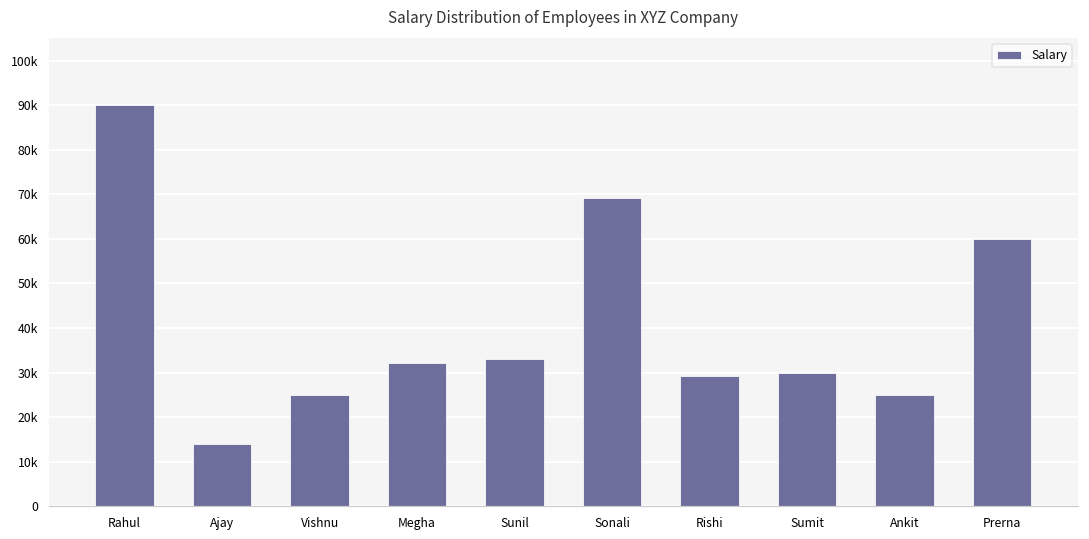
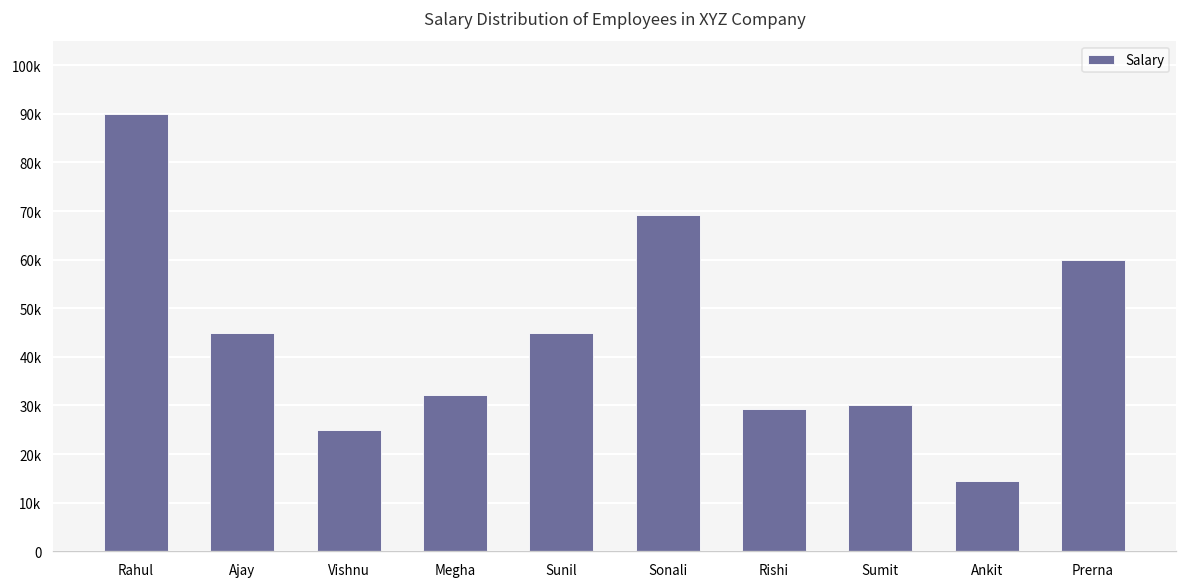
  {
    "Rahul": 90000,
-   "Ajay": 14000,
+   "Ajay": 45000,
    "Vishnu": 25000,
    "Megha": 32000,
-   "Sunil": 33000,
+   "Sunil": 45000,
    "Sonali": 69000,
    "Rishi": 29000,
    "Sumit": 30000,
-   "Ankit": 25000,
+   "Ankit": 14000,
    "Prerna": 60000
  }
